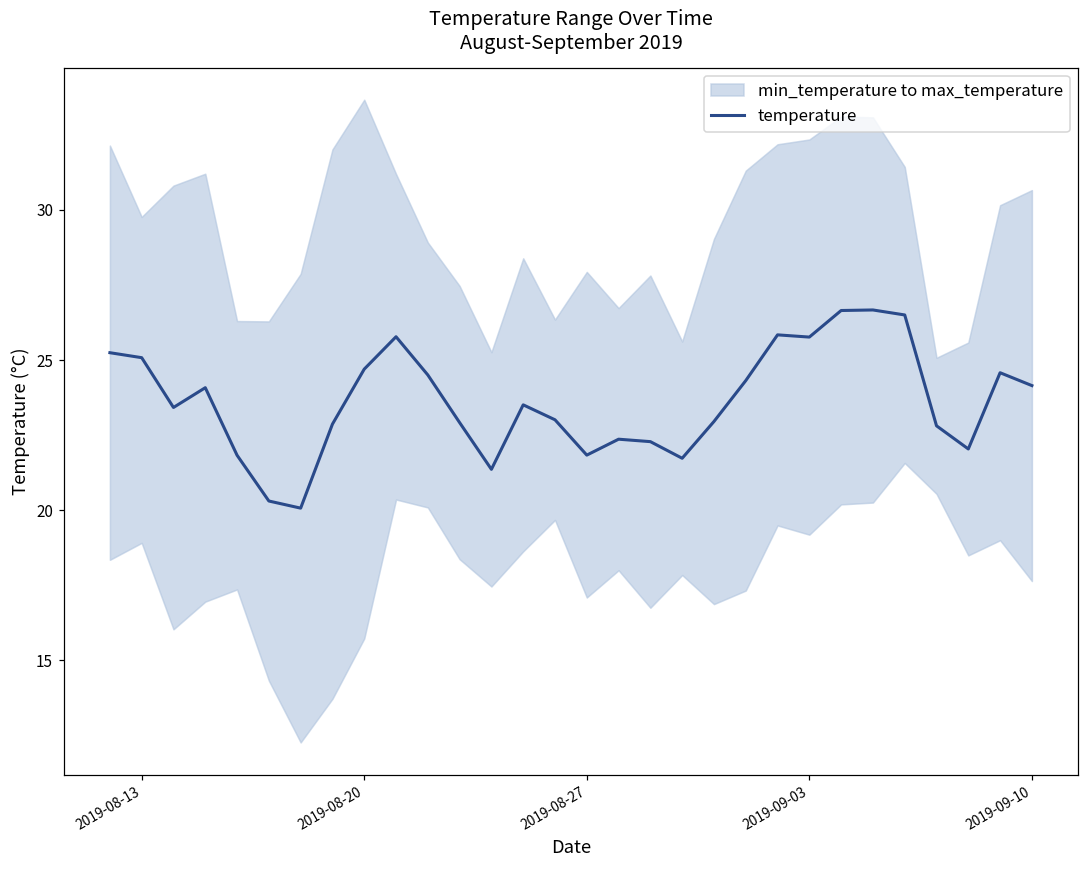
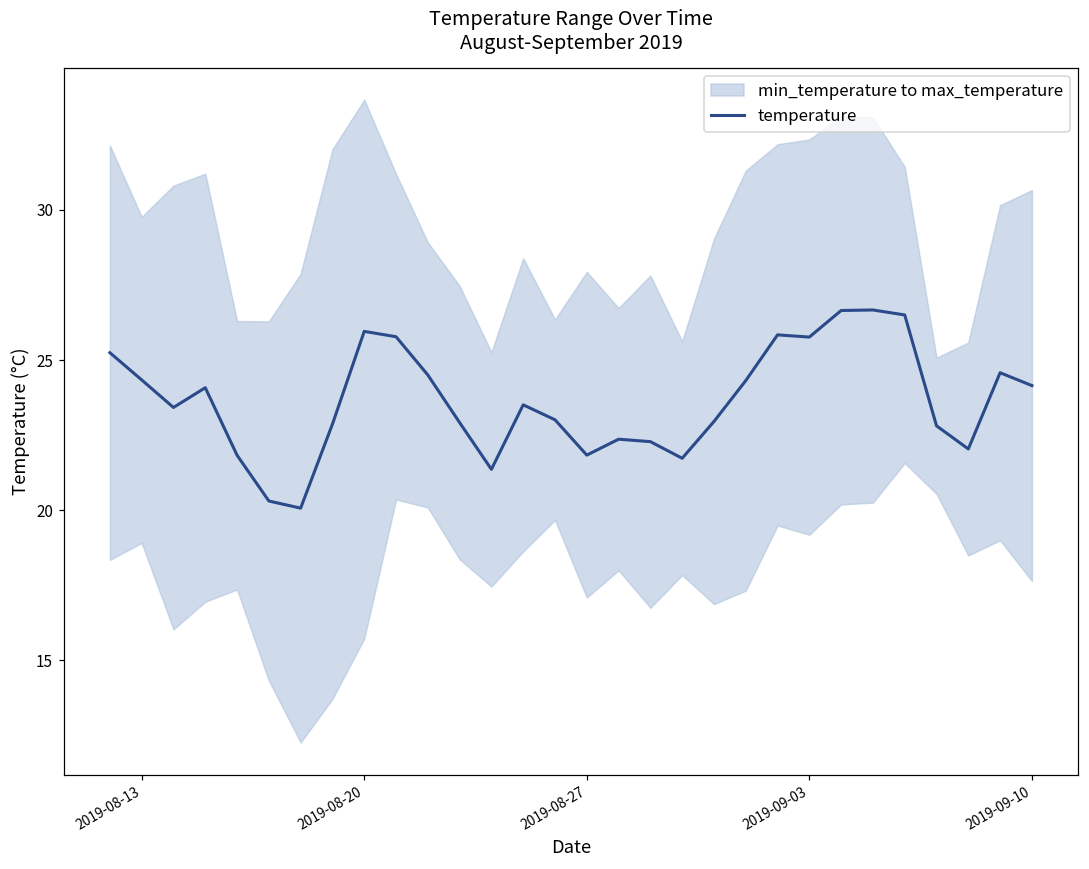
  {
    "temperature": {
-     "2019-08-13": 25.1,
-     "2019-08-20": 24.7,
+     "2019-08-13": 24.3,
+     "2019-08-20": 26.0,
      "2019-08-27": 21.8,
      "2019-09-03": 25.8,
      "2019-09-10": 24.2
    }
  }
